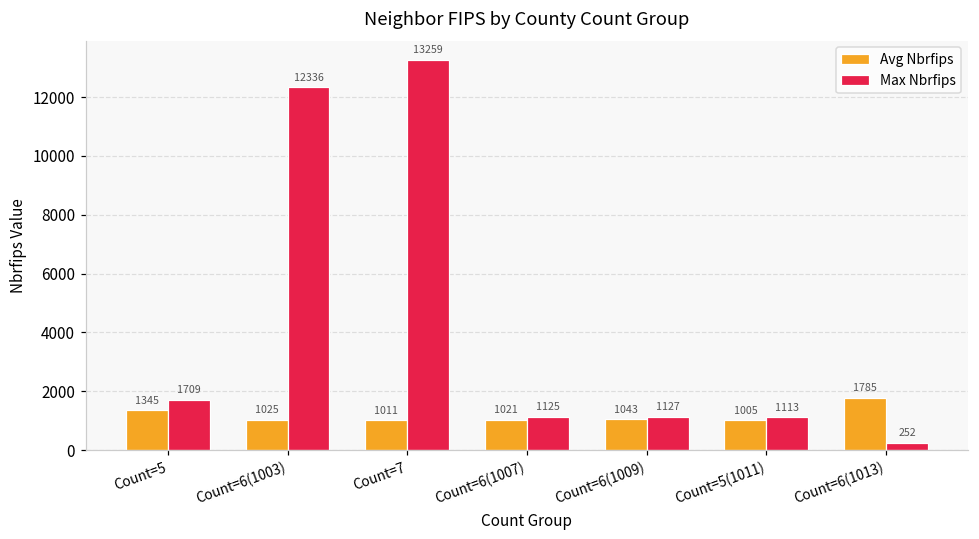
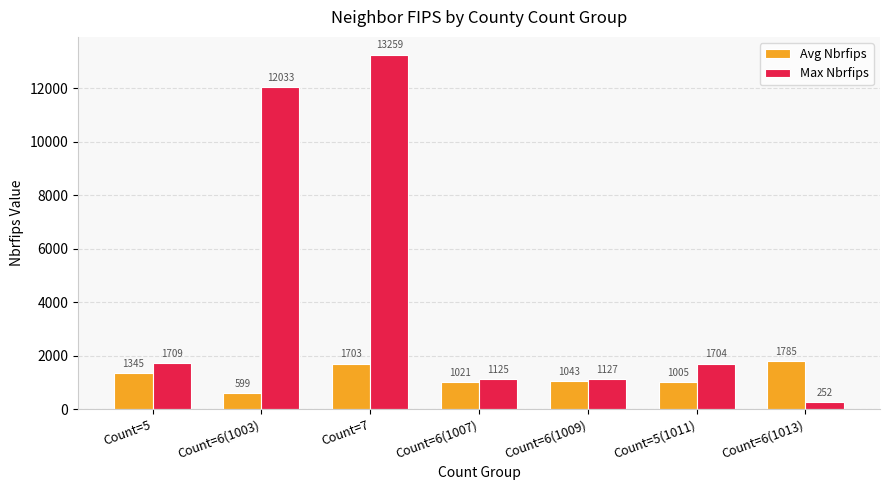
  {
    "Avg Nbrfips": {
      "Count=5": 1345,
-     "Count=6(1003)": 1025,
-     "Count=7": 1011,
+     "Count=6(1003)": 599,
+     "Count=7": 1703,
      "Count=6(1007)": 1021,
      "Count=6(1009)": 1043,
      "Count=5(1011)": 1005,
      "Count=6(1013)": 1785
    },
    "Max Nbrfips": {
      "Count=5": 1709,
-     "Count=6(1003)": 12336,
+     "Count=6(1003)": 12033,
      "Count=7": 13259,
      "Count=6(1007)": 1125,
      "Count=6(1009)": 1127,
-     "Count=5(1011)": 1113,
+     "Count=5(1011)": 1704,
      "Count=6(1013)": 252
    }
  }
